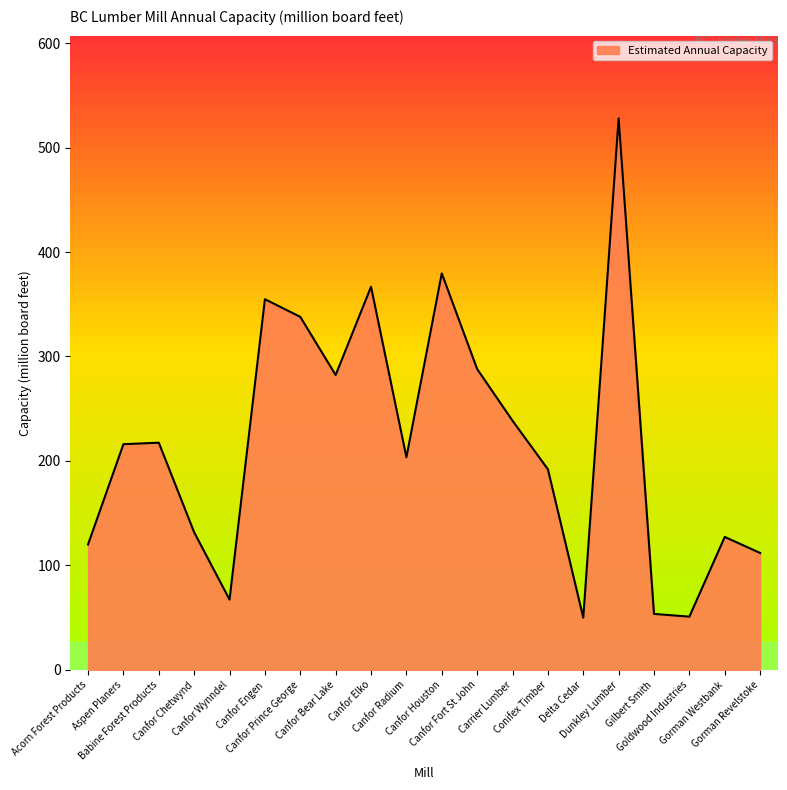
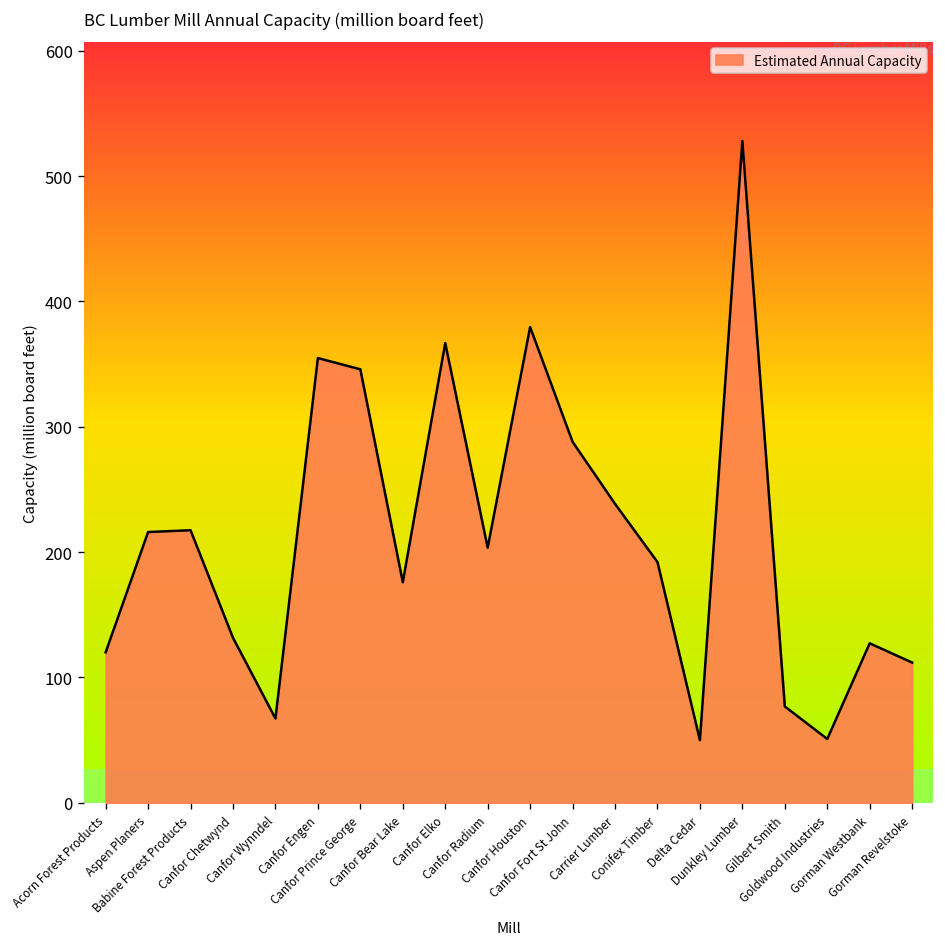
  {
    "Acorn Forest Products": 120,
    "Aspen Planers": 216,
    "Babine Forest Products": 217,
    "Canfor Chetwynd": 132,
    "Canfor Wynndel": 67,
    "Canfor Engen": 355,
-   "Canfor Prince George": 338,
-   "Canfor Bear Lake": 282,
+   "Canfor Prince George": 346,
+   "Canfor Bear Lake": 176,
    "Canfor Elko": 367,
    "Canfor Radium": 204,
    "Canfor Houston": 380,
    "Canfor Fort St John": 288,
    "Carrier Lumber": 238,
    "Conifex Timber": 192,
    "Delta Cedar": 50,
    "Dunkley Lumber": 528,
-   "Gilbert Smith": 54,
+   "Gilbert Smith": 77,
    "Goldwood Industries": 51,
    "Gorman Westbank": 127,
    "Gorman Revelstoke": 112
  }
